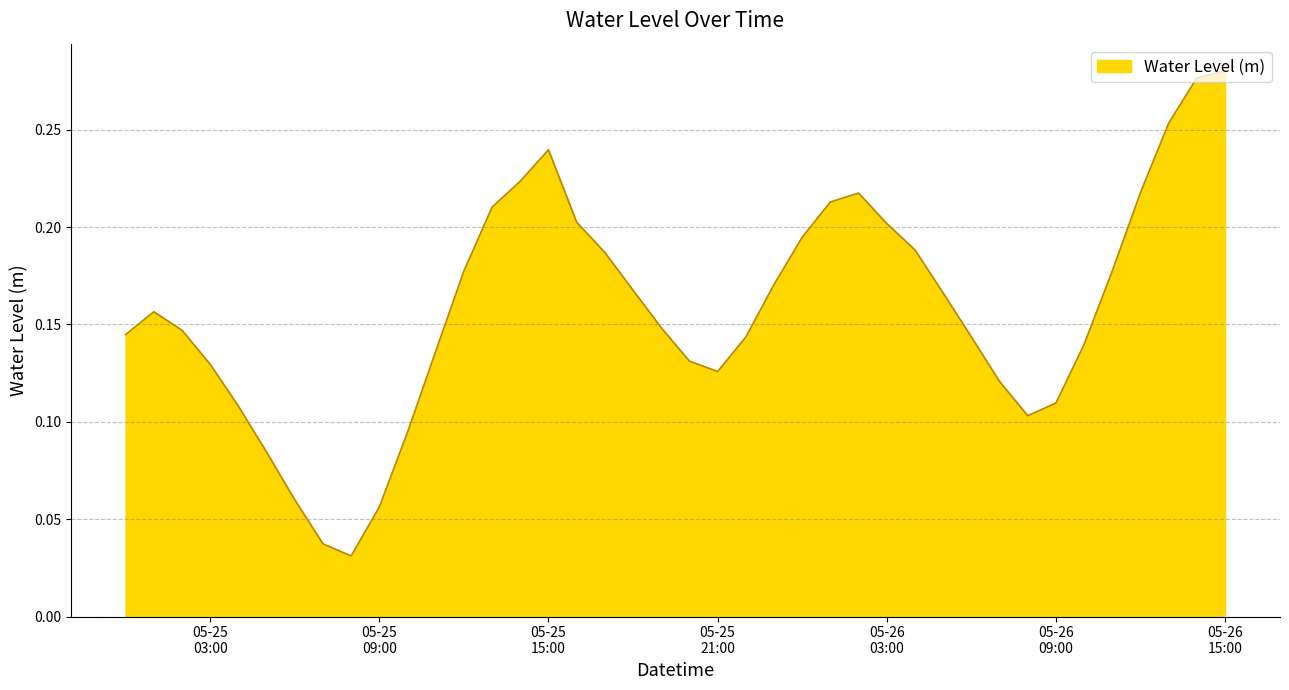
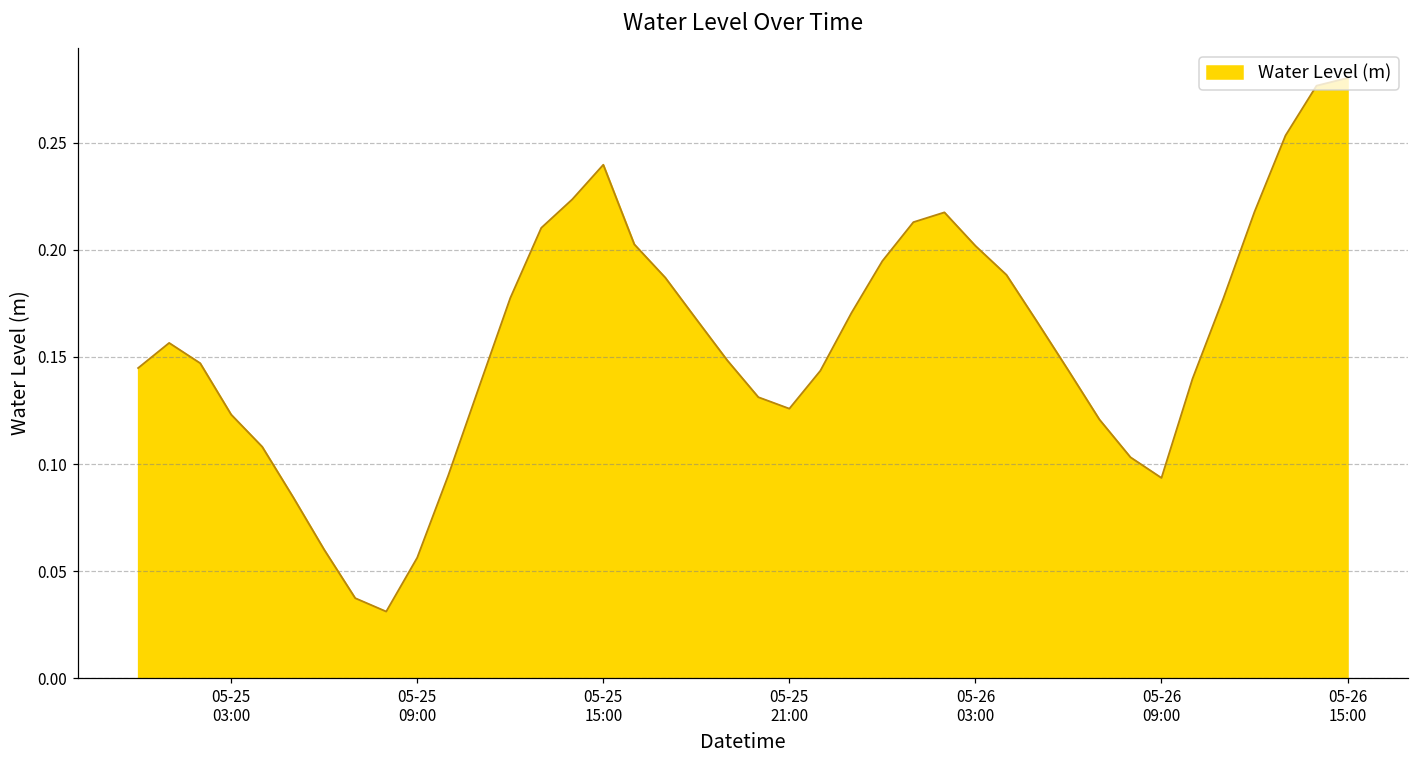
  {
-   "05-25 03:00": 0.130,
+   "05-25 03:00": 0.123,
    "05-25 09:00": 0.056,
    "05-25 15:00": 0.240,
    "05-25 21:00": 0.126,
    "05-26 03:00": 0.202,
-   "05-26 09:00": 0.110
+   "05-26 09:00": 0.093
  }
